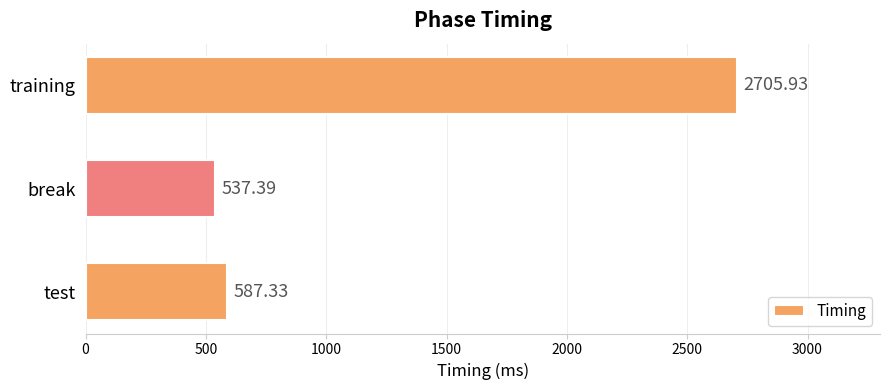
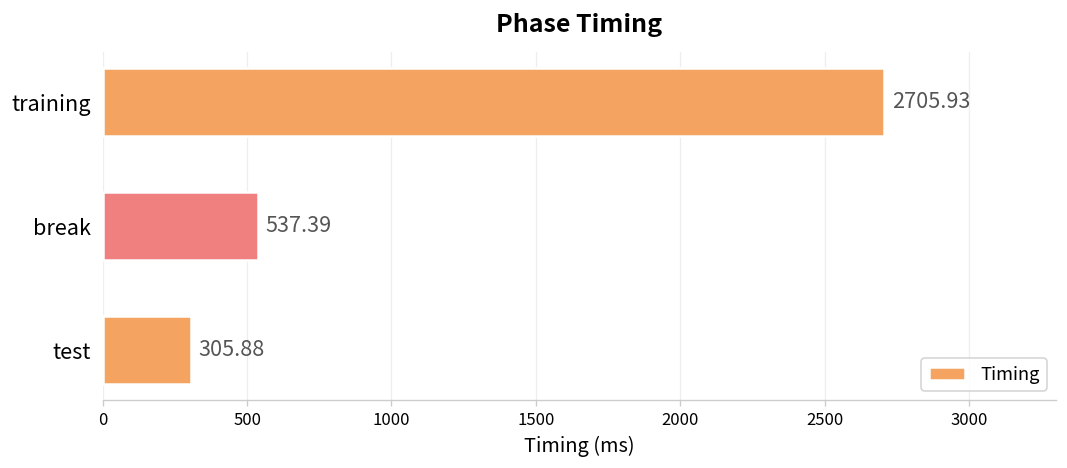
  {
    "training": 2705.93,
    "break": 537.39,
-   "test": 587.33
+   "test": 305.88
  }
